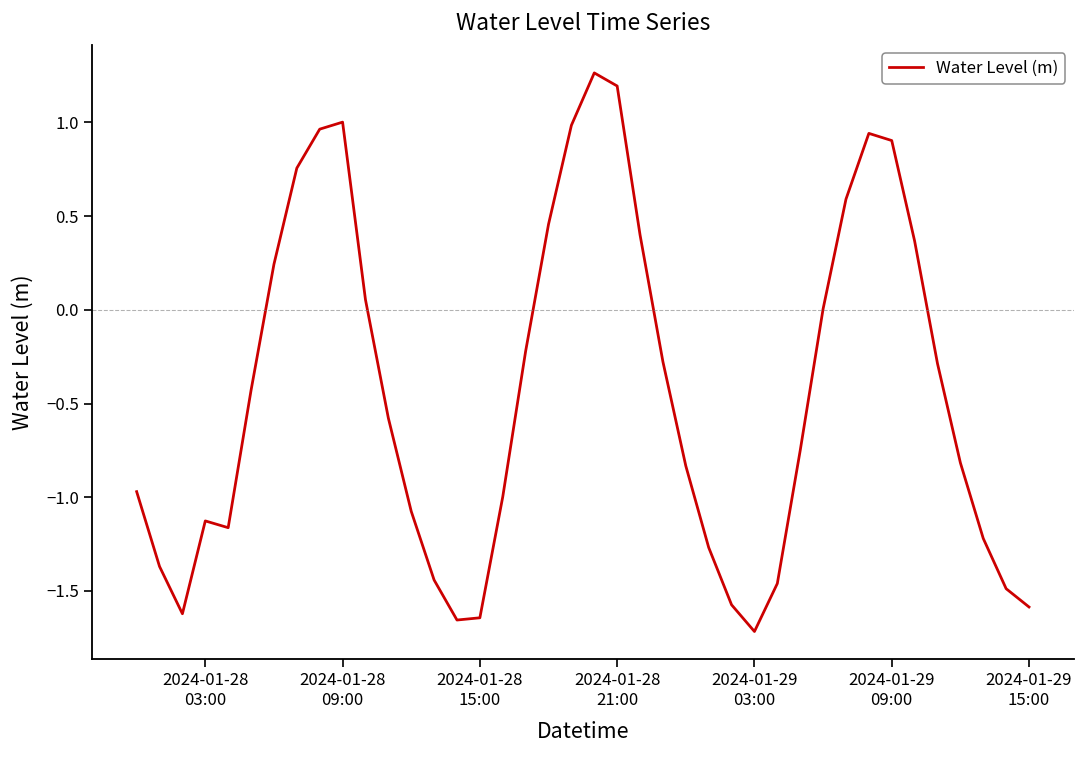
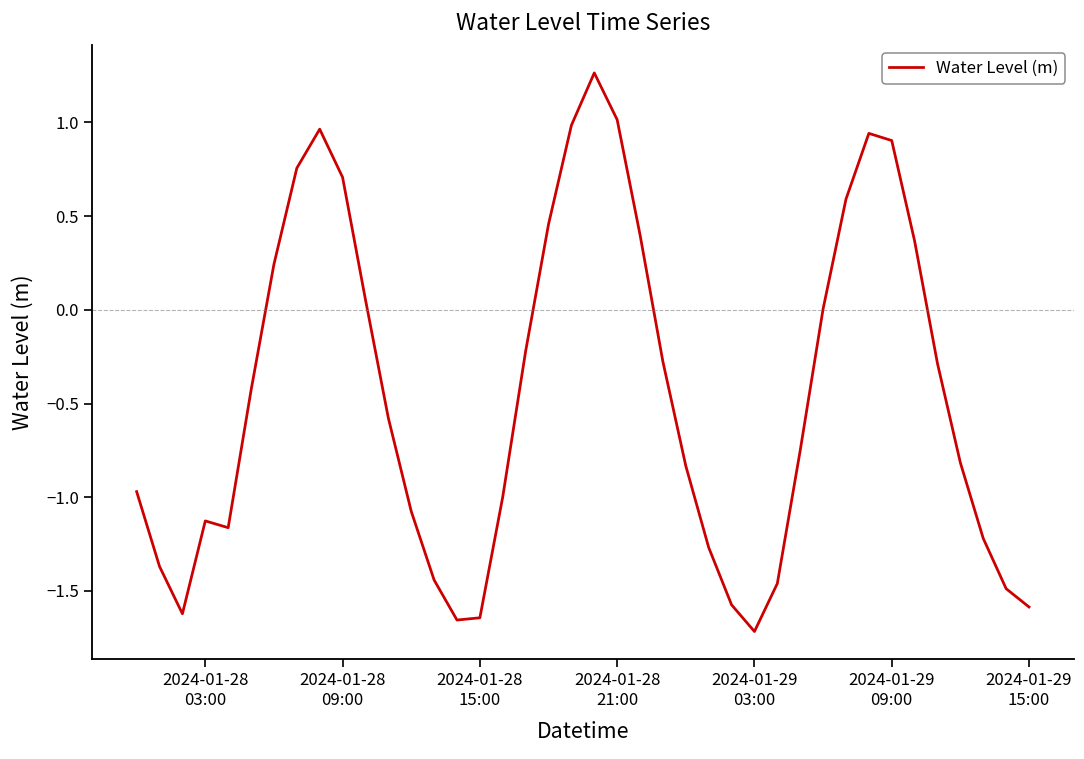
  {
    "2024-01-28 03:00": -1.13,
-   "2024-01-28 09:00": 1.00,
+   "2024-01-28 09:00": 0.71,
    "2024-01-28 15:00": -1.64,
-   "2024-01-28 21:00": 1.19,
+   "2024-01-28 21:00": 1.01,
    "2024-01-29 03:00": -1.72,
    "2024-01-29 09:00": 0.90,
    "2024-01-29 15:00": -1.59
  }
